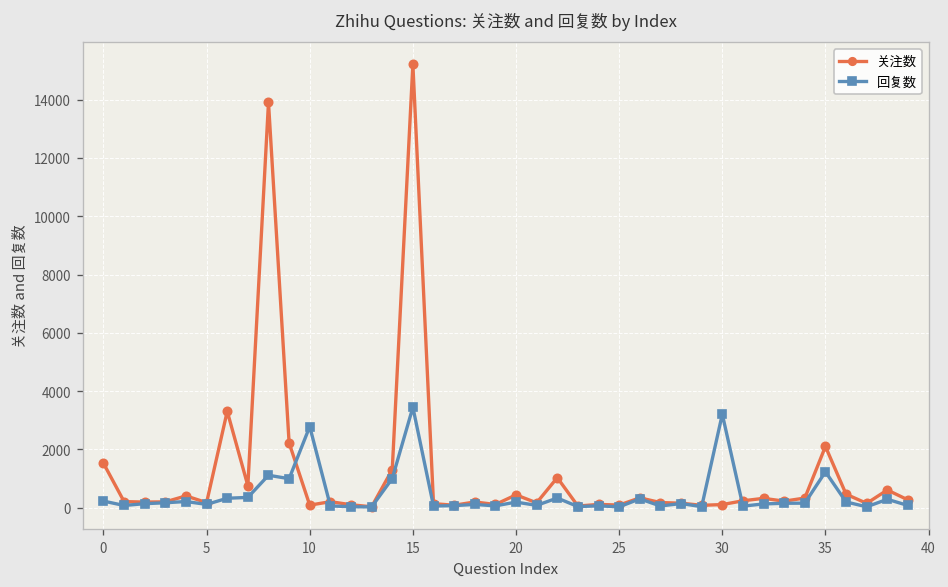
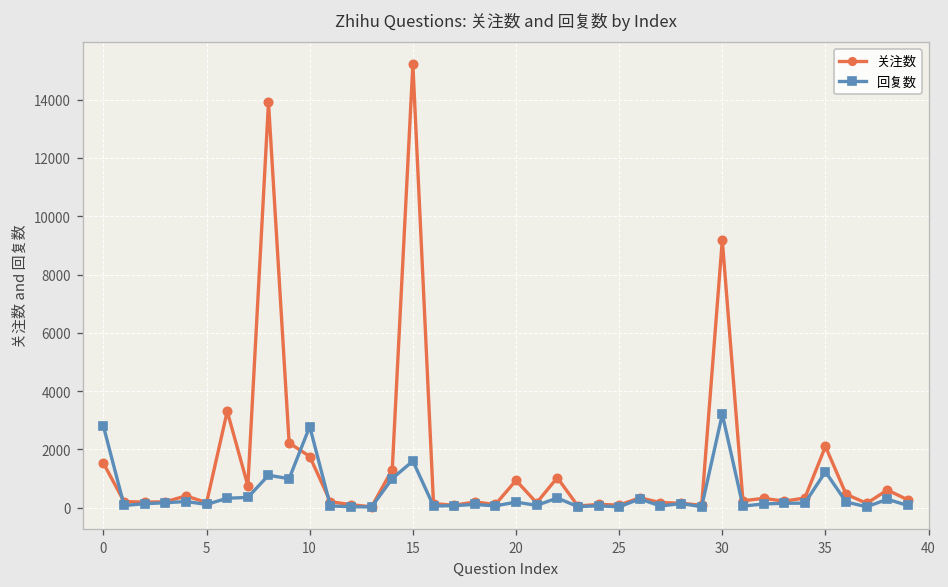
  {
    "关注数": {
      "0": 1500,
-     "10": 100,
+     "10": 1800,
      "15": 15200,
-     "20": 400,
-     "30": 100,
+     "20": 900,
+     "30": 9200,
      "35": 2100
    },
    "回复数": {
-     "0": 200,
+     "0": 2800,
      "10": 2800,
-     "15": 3400,
+     "15": 1600,
      "20": 200,
      "30": 3200,
      "35": 1200
    }
  }
